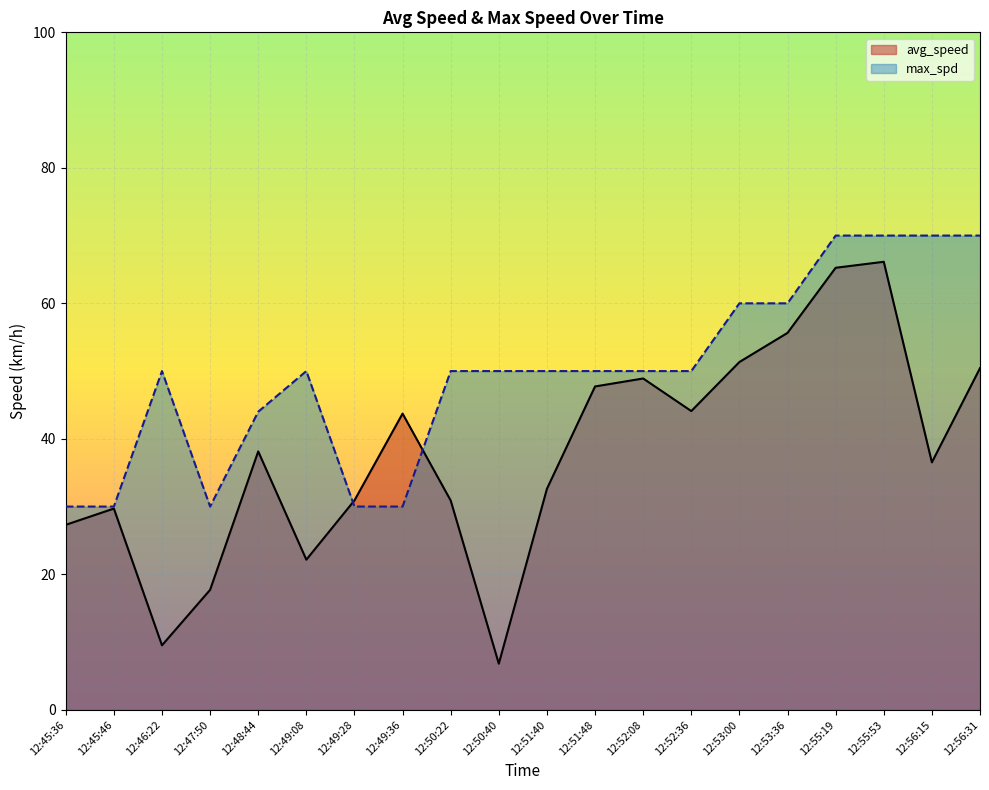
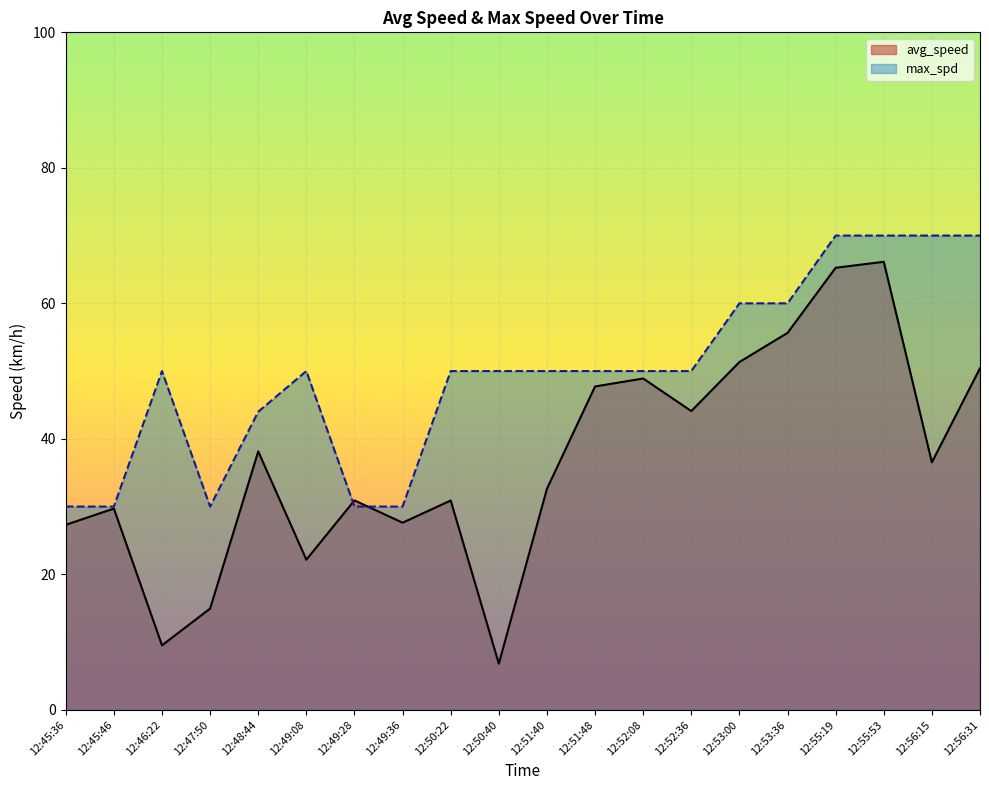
  {
    "avg_speed": {
      "12:45:36": 27,
      "12:46:22": 10,
-     "12:47:50": 18,
+     "12:47:50": 15,
      "12:48:44": 38,
      "12:49:08": 22,
      "12:49:28": 31,
-     "12:49:36": 44,
+     "12:49:36": 28,
      "12:50:22": 31,
      "12:50:40": 7,
      "12:51:40": 33,
      "12:51:48": 48,
      "12:52:08": 49,
      "12:52:36": 44,
      "12:53:00": 51,
      "12:53:36": 56,
      "12:55:19": 65,
      "12:55:53": 66,
      "12:56:15": 37,
      "12:56:31": 50
    },
    "max_spd": {
      "12:45:36": 30,
      "12:46:22": 50,
      "12:47:50": 30,
      "12:48:44": 44,
      "12:49:08": 50,
      "12:49:28": 30,
      "12:49:36": 30,
      "12:50:22": 50,
      "12:50:40": 50,
      "12:51:40": 50,
      "12:51:48": 50,
      "12:52:08": 50,
      "12:52:36": 50,
      "12:53:00": 60,
      "12:53:36": 60,
      "12:55:19": 70,
      "12:55:53": 70,
      "12:56:15": 70,
      "12:56:31": 70
    }
  }
